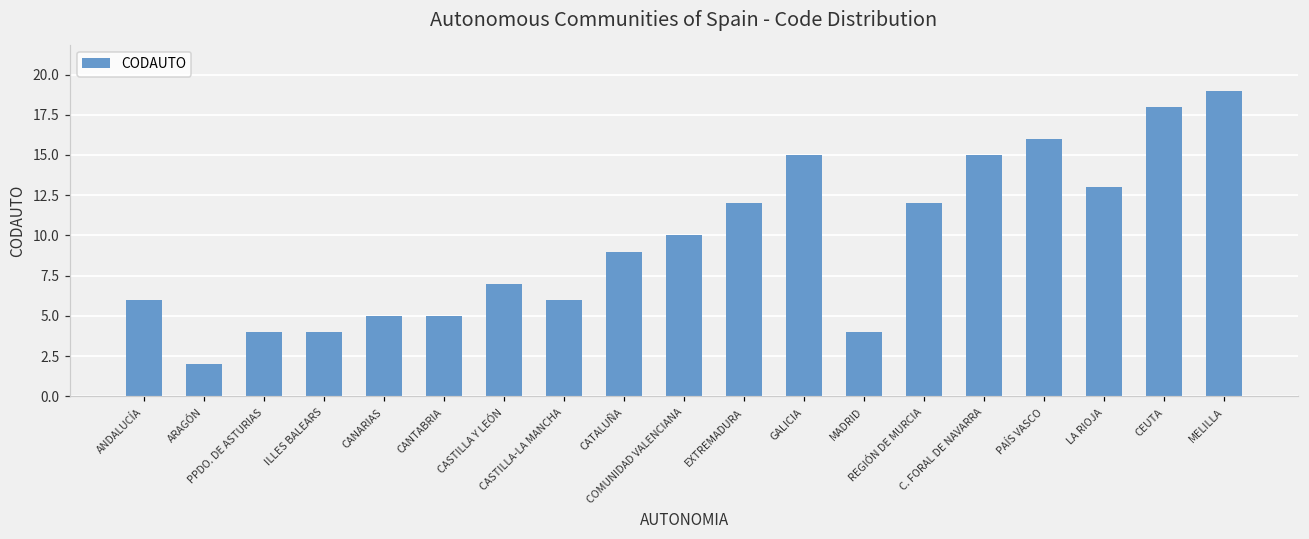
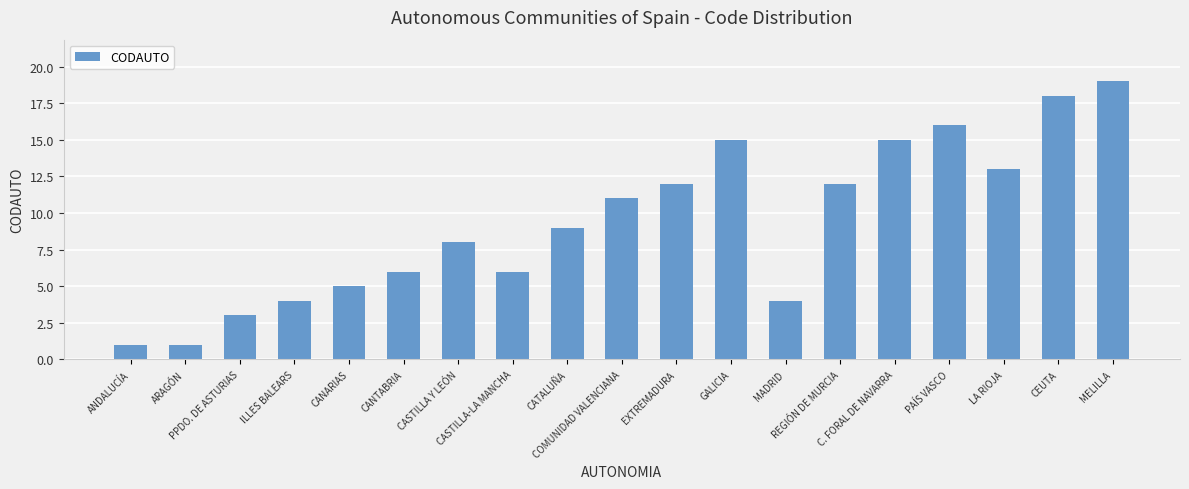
  {
-   "ANDALUCÍA": 6,
-   "ARAGÓN": 2,
-   "PPDO. DE ASTURIAS": 4,
+   "ANDALUCÍA": 1,
+   "ARAGÓN": 1,
+   "PPDO. DE ASTURIAS": 3,
    "ILLES BALEARS": 4,
    "CANARIAS": 5,
-   "CANTABRIA": 5,
-   "CASTILLA Y LEÓN": 7,
+   "CANTABRIA": 6,
+   "CASTILLA Y LEÓN": 8,
    "CASTILLA-LA MANCHA": 6,
    "CATALUÑA": 9,
-   "COMUNIDAD VALENCIANA": 10,
+   "COMUNIDAD VALENCIANA": 11,
    "EXTREMADURA": 12,
    "GALICIA": 15,
    "MADRID": 4,
    "REGIÓN DE MURCIA": 12,
    "C. FORAL DE NAVARRA": 15,
    "PAÍS VASCO": 16,
    "LA RIOJA": 13,
    "CEUTA": 18,
    "MELILLA": 19
  }
